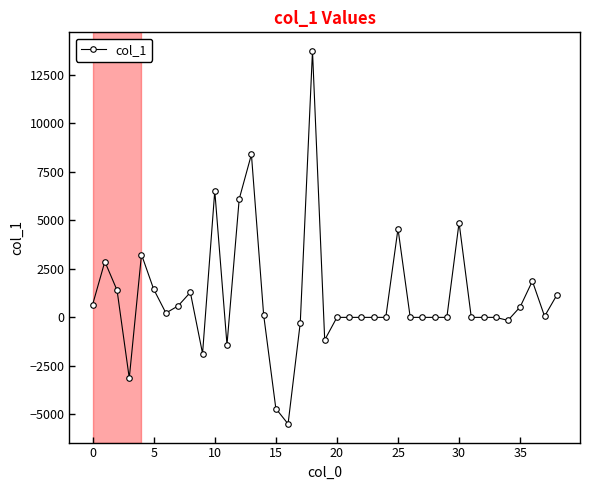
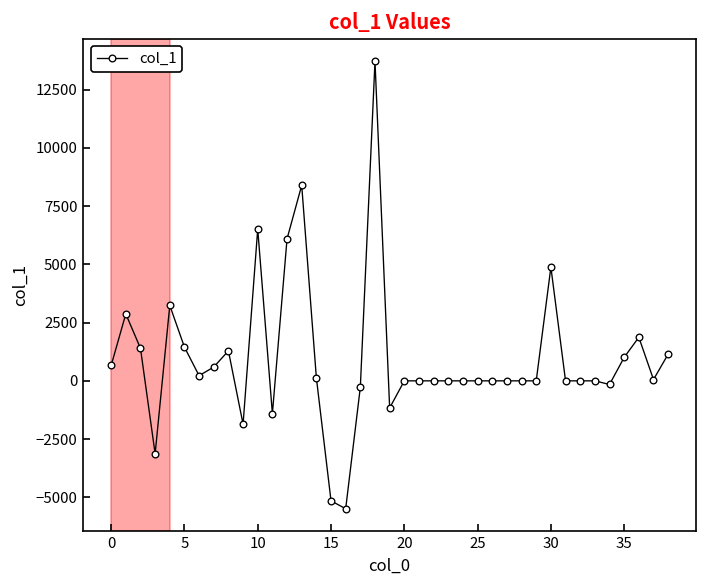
  {
    "0": 700,
    "5": 1400,
    "10": 6500,
-   "15": -4700,
+   "15": -5200,
    "20": 0,
-   "25": 4600,
+   "25": 0,
    "30": 4900,
-   "35": 500
+   "35": 1000
  }
